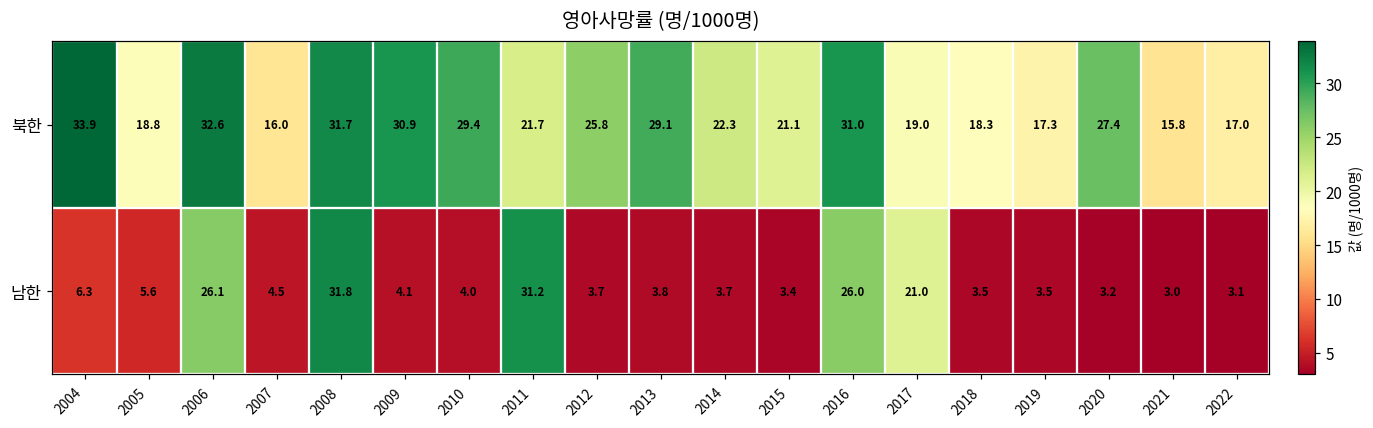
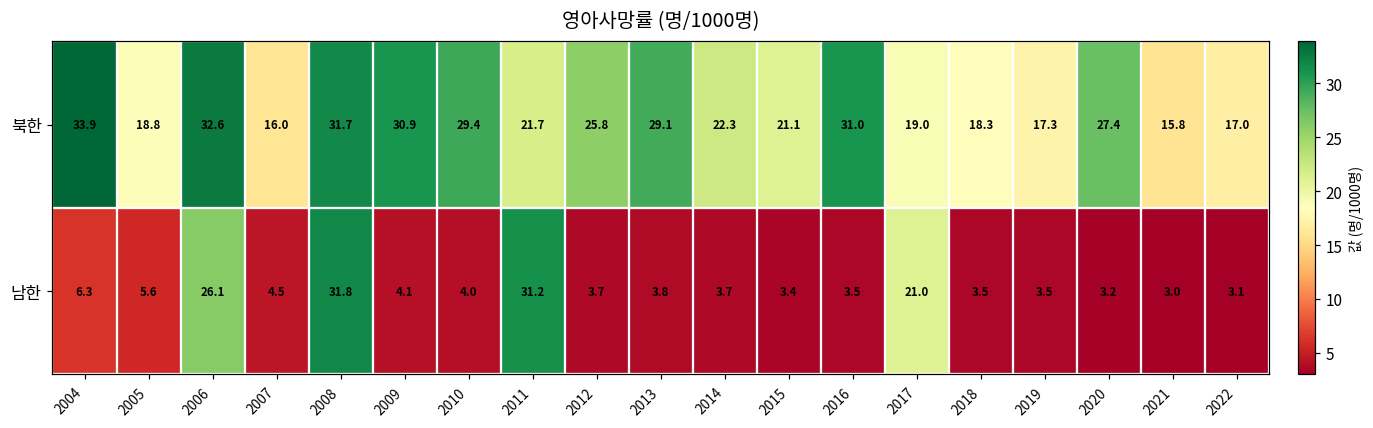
  {
    "북한": {
      "2004": 33.9,
      "2005": 18.8,
      "2006": 32.6,
      "2007": 16.0,
      "2008": 31.7,
      "2009": 30.9,
      "2010": 29.4,
      "2011": 21.7,
      "2012": 25.8,
      "2013": 29.1,
      "2014": 22.3,
      "2015": 21.1,
      "2016": 31.0,
      "2017": 19.0,
      "2018": 18.3,
      "2019": 17.3,
      "2020": 27.4,
      "2021": 15.8,
      "2022": 17.0
    },
    "남한": {
      "2004": 6.3,
      "2005": 5.6,
      "2006": 26.1,
      "2007": 4.5,
      "2008": 31.8,
      "2009": 4.1,
      "2010": 4.0,
      "2011": 31.2,
      "2012": 3.7,
      "2013": 3.8,
      "2014": 3.7,
      "2015": 3.4,
-     "2016": 26.0,
+     "2016": 3.5,
      "2017": 21.0,
      "2018": 3.5,
      "2019": 3.5,
      "2020": 3.2,
      "2021": 3.0,
      "2022": 3.1
    }
  }
